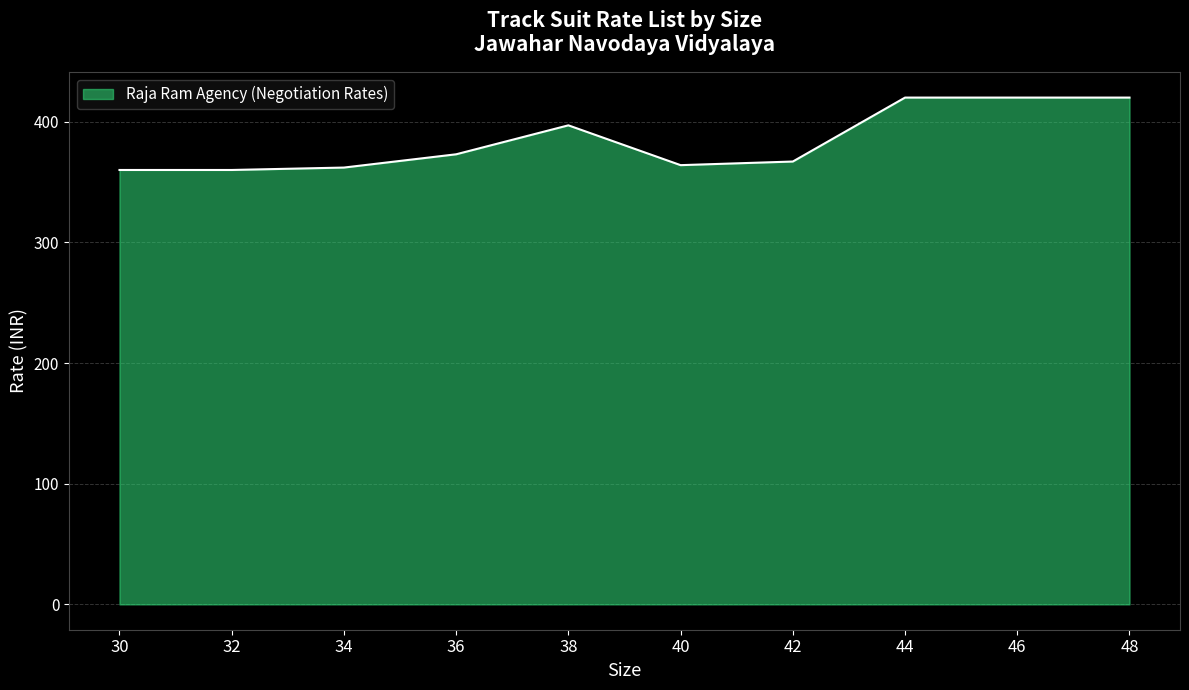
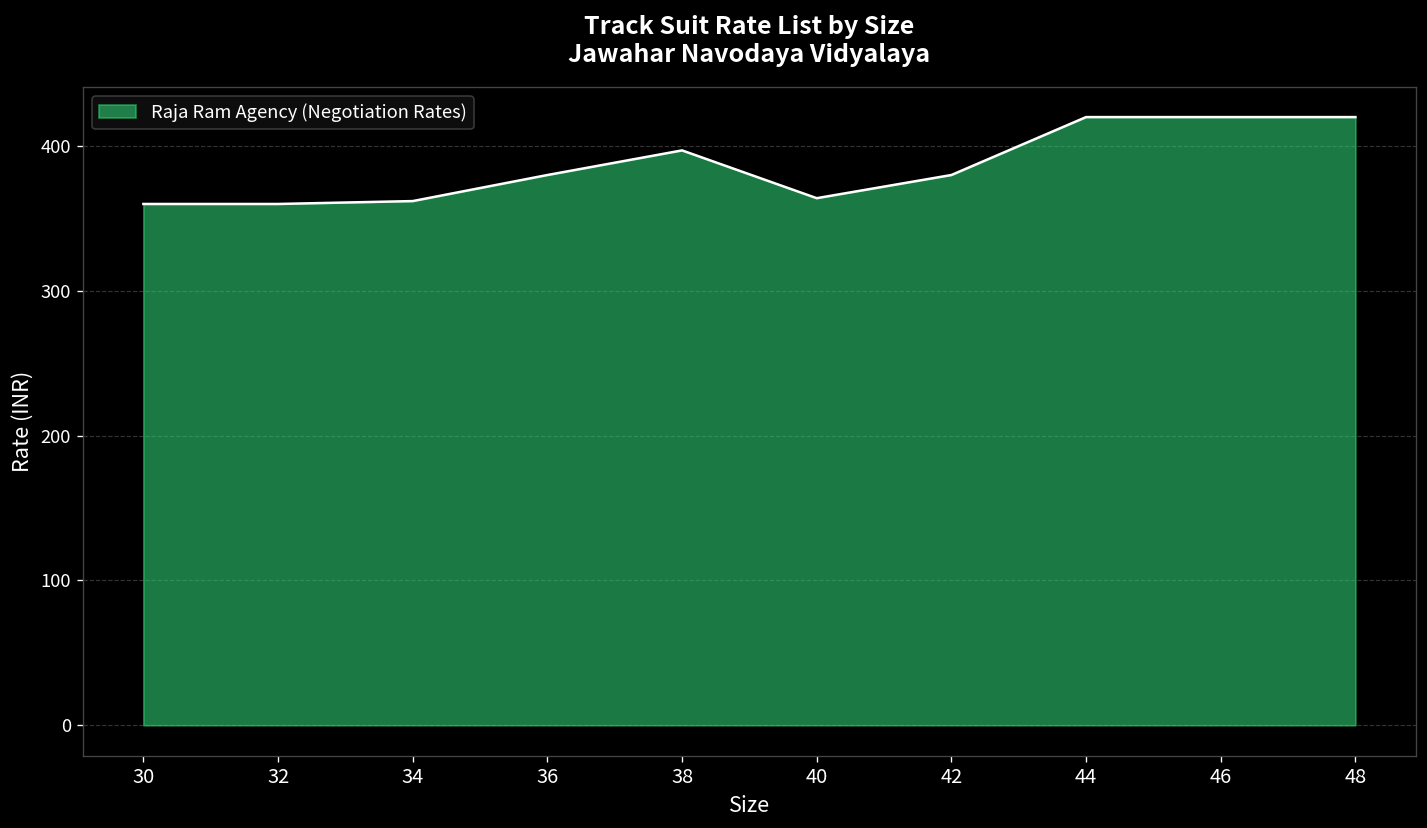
  {
    "30": 360,
    "32": 360,
    "34": 362,
-   "36": 373,
+   "36": 380,
    "38": 397,
    "40": 364,
-   "42": 367,
+   "42": 380,
    "44": 420,
    "46": 420,
    "48": 420
  }
